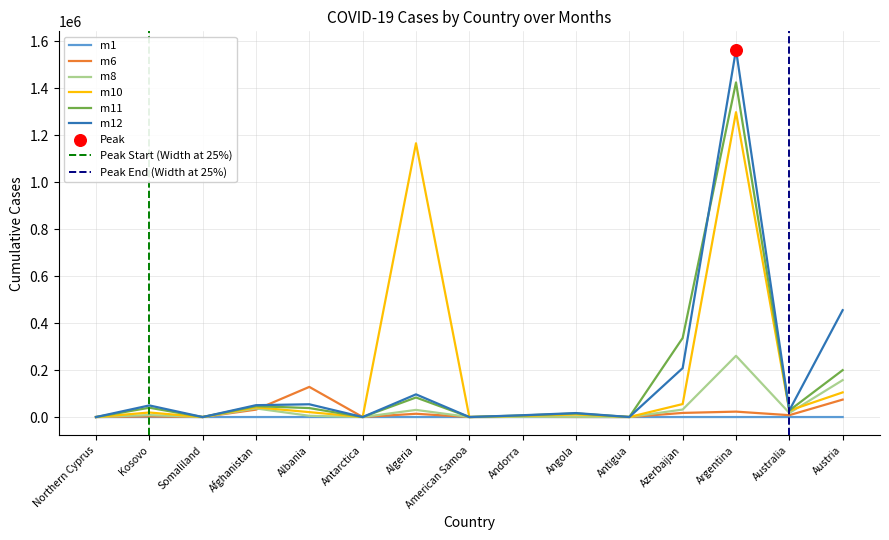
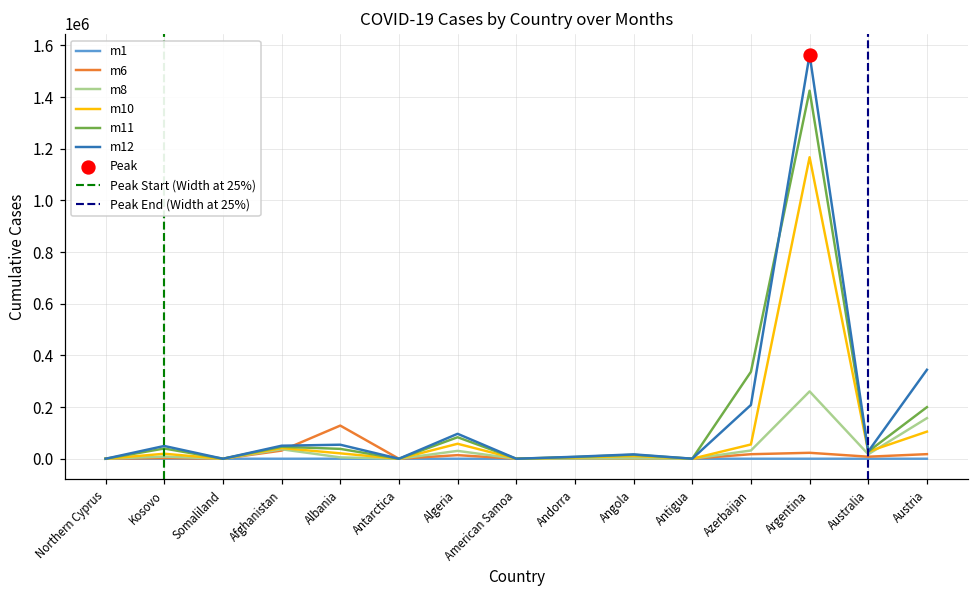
  {
    "m1": {
      "Afghanistan": 0,
      "Algeria": 0,
      "Azerbaijan": 0,
      "Argentina": 0,
      "Austria": 0
    },
    "m6": {
      "Albania": 130000,
      "Algeria": 10000,
      "Azerbaijan": 20000,
      "Argentina": 20000,
-     "Austria": 70000
+     "Austria": 20000
    },
    "m8": {
      "Algeria": 30000,
      "Azerbaijan": 30000,
      "Argentina": 260000,
      "Austria": 160000
    },
    "m10": {
      "Kosovo": 20000,
      "Albania": 20000,
-     "Algeria": 1170000,
+     "Algeria": 60000,
      "Azerbaijan": 60000,
-     "Argentina": 1300000,
+     "Argentina": 1170000,
      "Austria": 100000
    },
    "m11": {
      "Albania": 40000,
      "Algeria": 80000,
      "Azerbaijan": 340000,
      "Argentina": 1420000,
      "Austria": 200000
    },
    "m12": {
      "Albania": 50000,
      "Algeria": 100000,
      "Azerbaijan": 210000,
-     "Austria": 450000
+     "Austria": 340000
    }
  }
